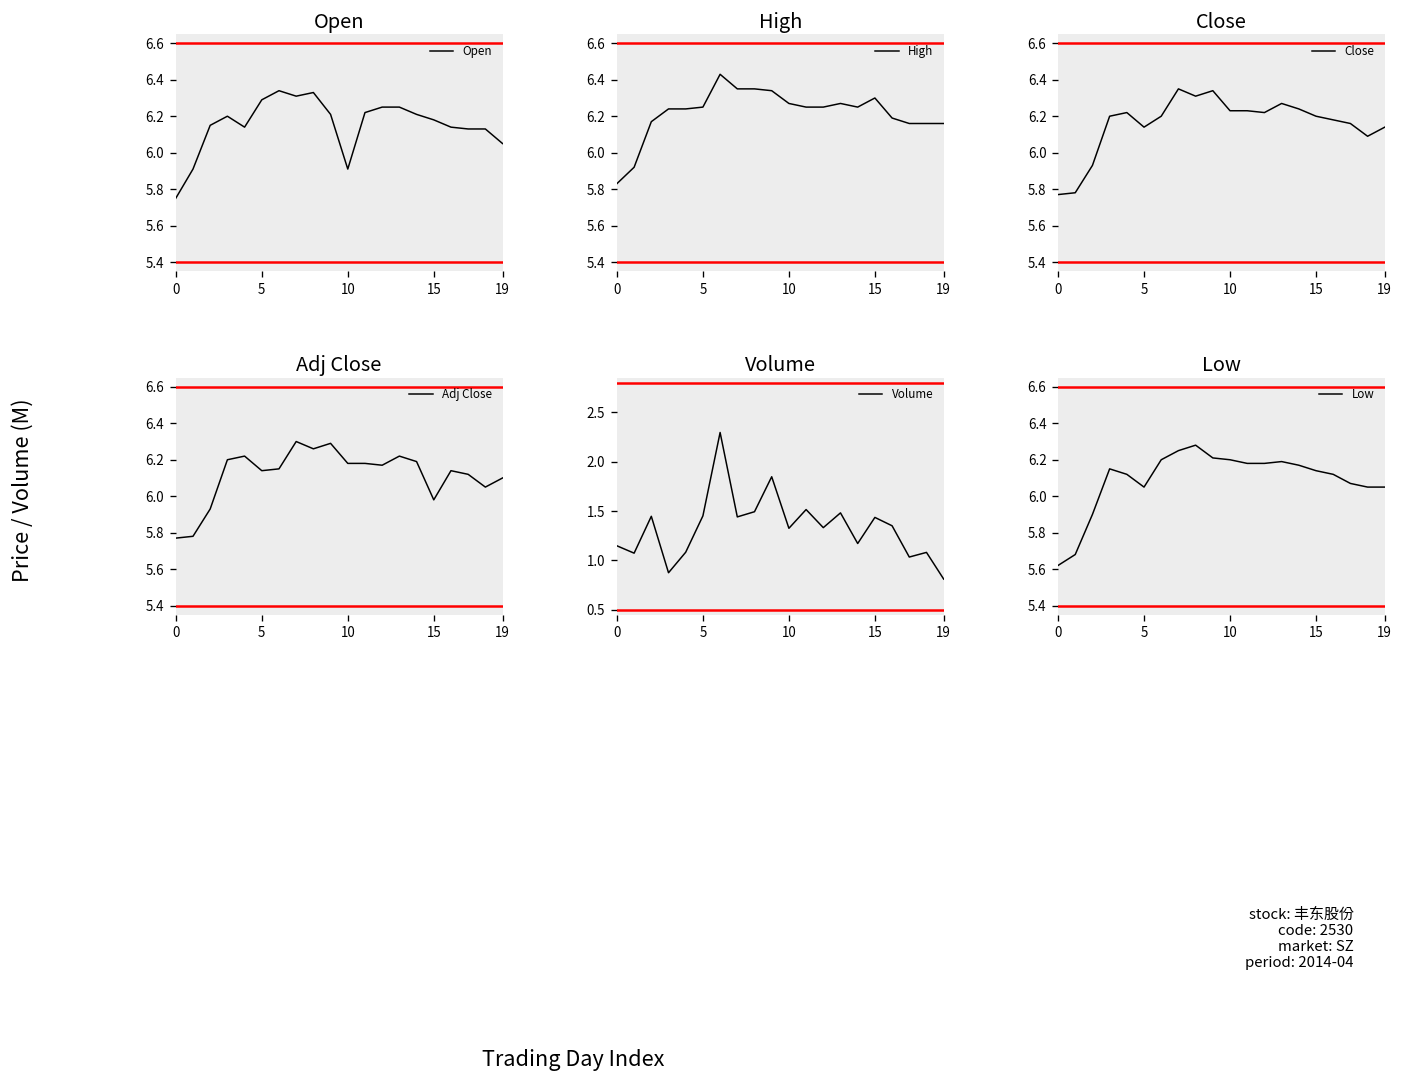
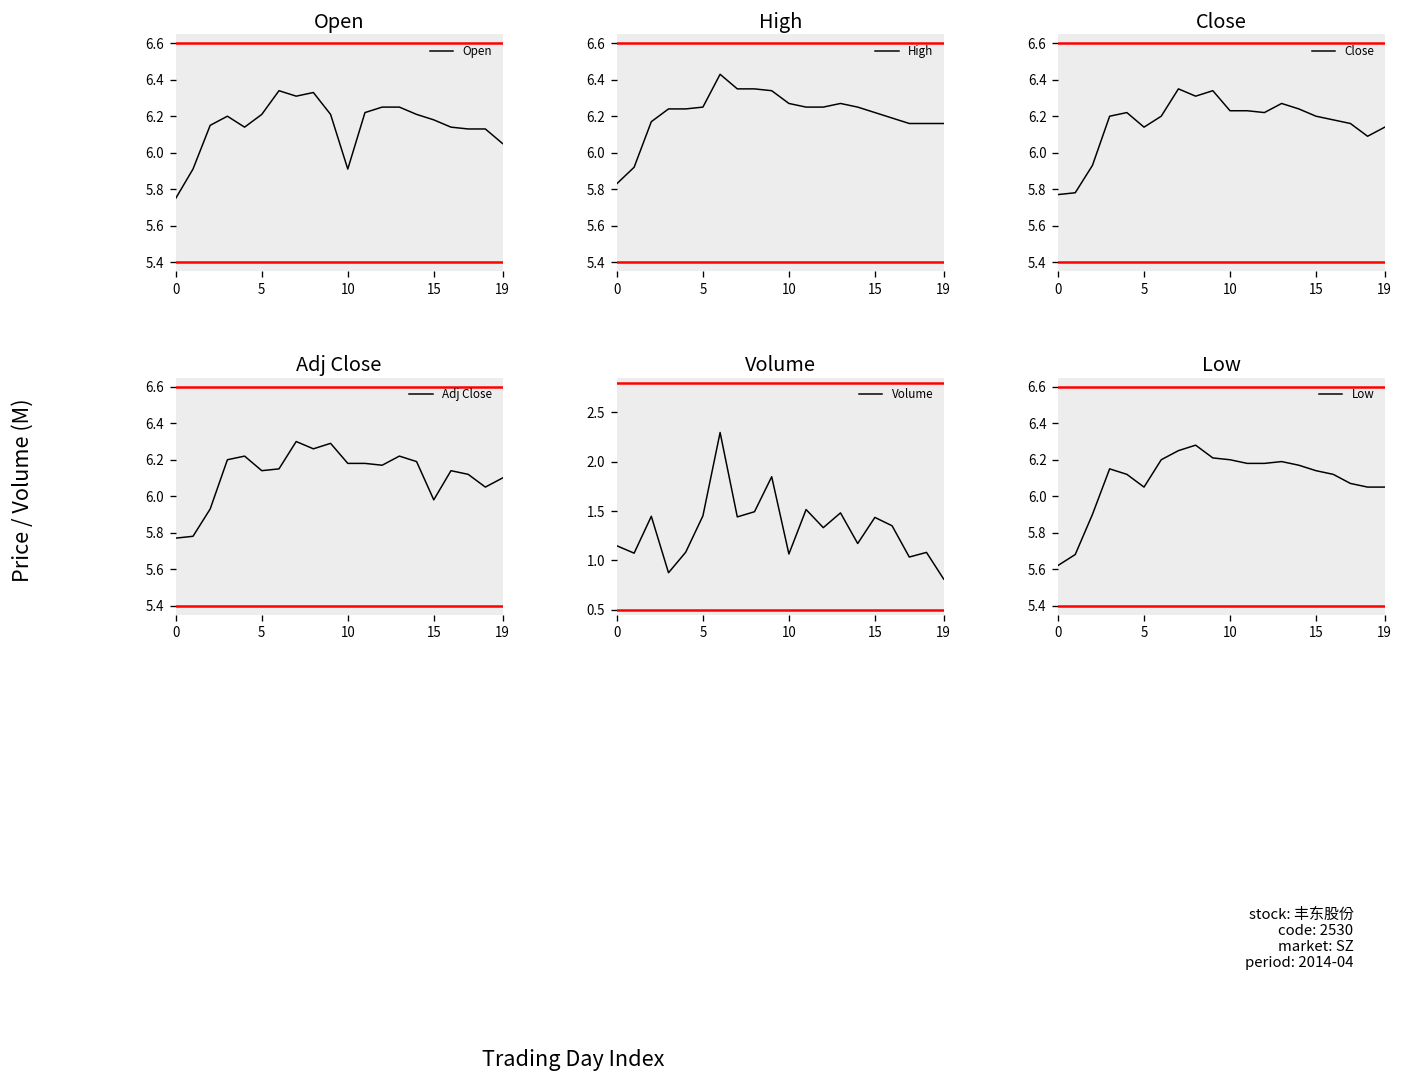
  {
    "Open": {
      "0": 5.75,
-     "5": 6.29,
+     "5": 6.21,
      "10": 5.91,
      "15": 6.18,
      "19": 6.05
    },
    "High": {
      "0": 5.83,
      "5": 6.25,
      "10": 6.27,
-     "15": 6.30,
+     "15": 6.22,
      "19": 6.16
    },
    "Close": {
      "0": 5.77,
      "5": 6.14,
      "10": 6.23,
      "15": 6.20,
      "19": 6.14
    },
    "Adj Close": {
      "0": 5.77,
      "5": 6.14,
      "10": 6.18,
      "15": 5.98,
      "19": 6.10
    },
    "Volume": {
      "0": 1.1,
      "5": 1.5,
-     "10": 1.3,
+     "10": 1.1,
      "15": 1.4,
      "19": 0.8
    },
    "Low": {
      "0": 5.62,
      "5": 6.05,
      "10": 6.20,
      "15": 6.14,
      "19": 6.05
    }
  }
